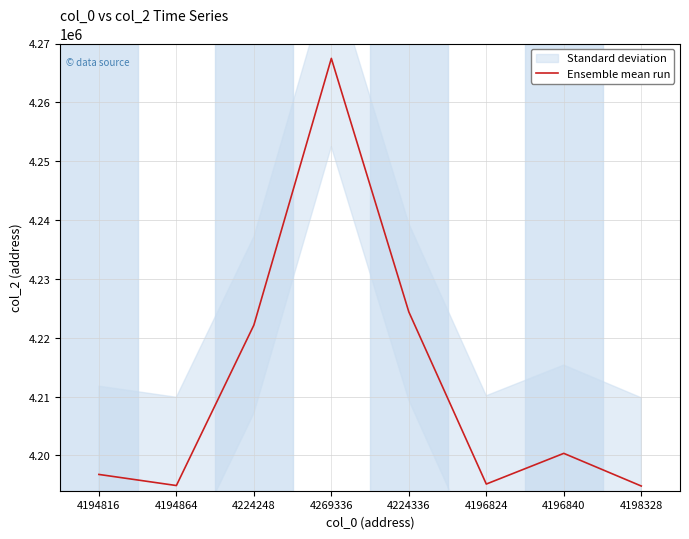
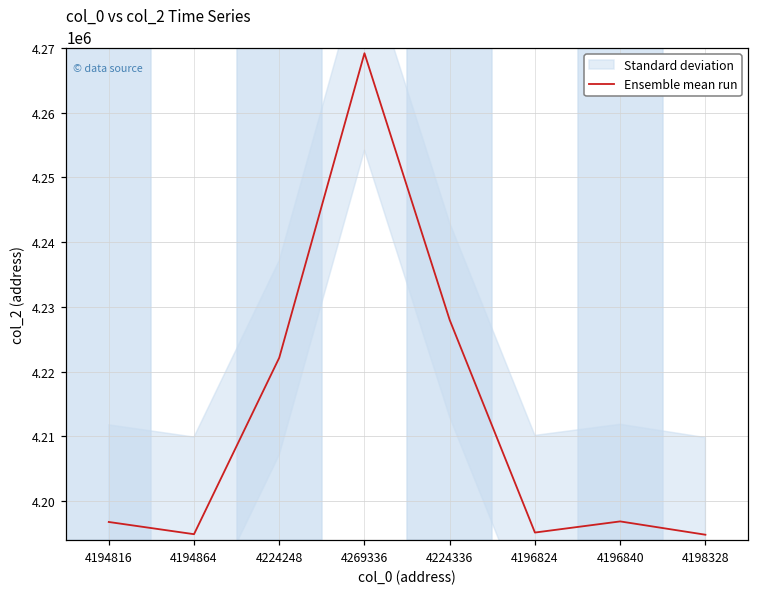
  {
    "Ensemble mean run": {
      "4194816": 4197000,
      "4194864": 4195000,
      "4224248": 4222000,
-     "4269336": 4267000,
-     "4224336": 4224000,
+     "4269336": 4269000,
+     "4224336": 4228000,
      "4196824": 4195000,
-     "4196840": 4200000,
+     "4196840": 4197000,
      "4198328": 4195000
    }
  }
